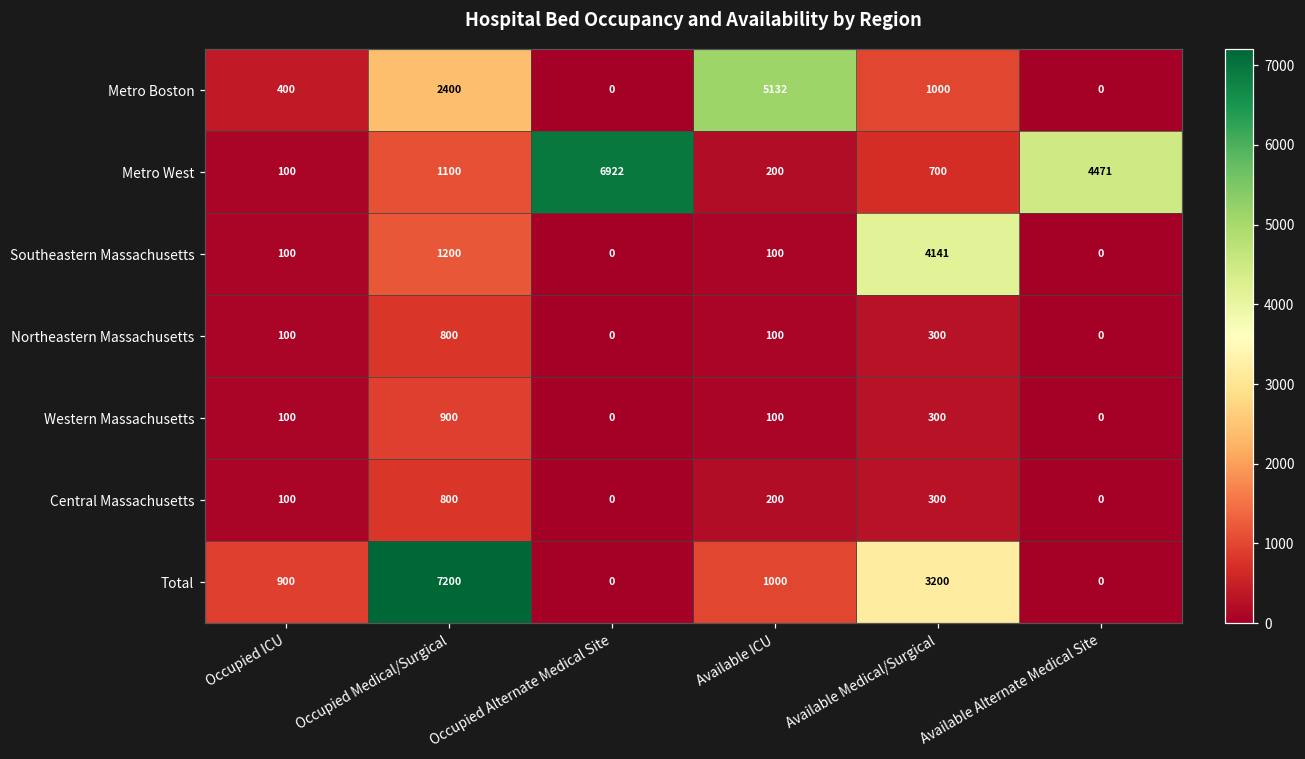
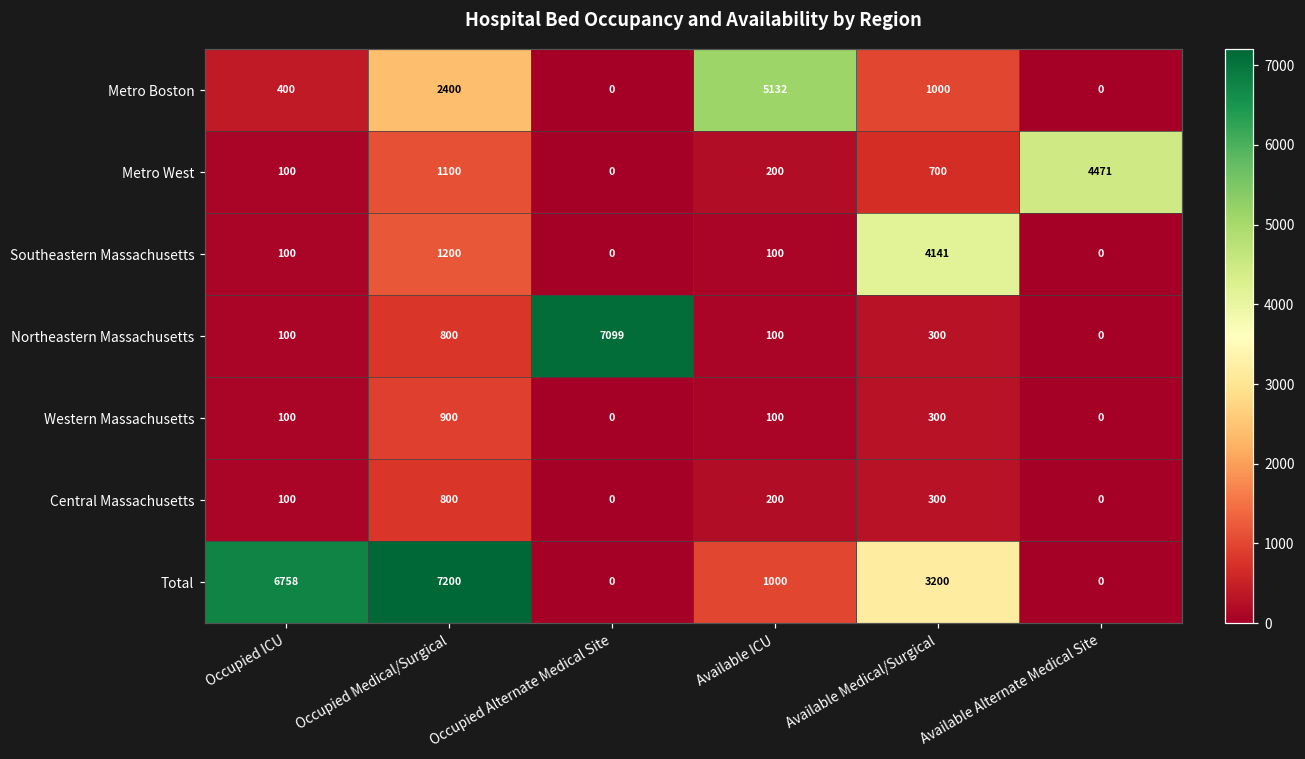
  {
    "Metro Boston": {
      "Occupied ICU": 400,
      "Occupied Medical/Surgical": 2400,
      "Occupied Alternate Medical Site": 0,
      "Available ICU": 5132,
      "Available Medical/Surgical": 1000,
      "Available Alternate Medical Site": 0
    },
    "Metro West": {
      "Occupied ICU": 100,
      "Occupied Medical/Surgical": 1100,
-     "Occupied Alternate Medical Site": 6922,
+     "Occupied Alternate Medical Site": 0,
      "Available ICU": 200,
      "Available Medical/Surgical": 700,
      "Available Alternate Medical Site": 4471
    },
    "Southeastern Massachusetts": {
      "Occupied ICU": 100,
      "Occupied Medical/Surgical": 1200,
      "Occupied Alternate Medical Site": 0,
      "Available ICU": 100,
      "Available Medical/Surgical": 4141,
      "Available Alternate Medical Site": 0
    },
    "Northeastern Massachusetts": {
      "Occupied ICU": 100,
      "Occupied Medical/Surgical": 800,
-     "Occupied Alternate Medical Site": 0,
+     "Occupied Alternate Medical Site": 7099,
      "Available ICU": 100,
      "Available Medical/Surgical": 300,
      "Available Alternate Medical Site": 0
    },
    "Western Massachusetts": {
      "Occupied ICU": 100,
      "Occupied Medical/Surgical": 900,
      "Occupied Alternate Medical Site": 0,
      "Available ICU": 100,
      "Available Medical/Surgical": 300,
      "Available Alternate Medical Site": 0
    },
    "Central Massachusetts": {
      "Occupied ICU": 100,
      "Occupied Medical/Surgical": 800,
      "Occupied Alternate Medical Site": 0,
      "Available ICU": 200,
      "Available Medical/Surgical": 300,
      "Available Alternate Medical Site": 0
    },
    "Total": {
-     "Occupied ICU": 900,
+     "Occupied ICU": 6758,
      "Occupied Medical/Surgical": 7200,
      "Occupied Alternate Medical Site": 0,
      "Available ICU": 1000,
      "Available Medical/Surgical": 3200,
      "Available Alternate Medical Site": 0
    }
  }
